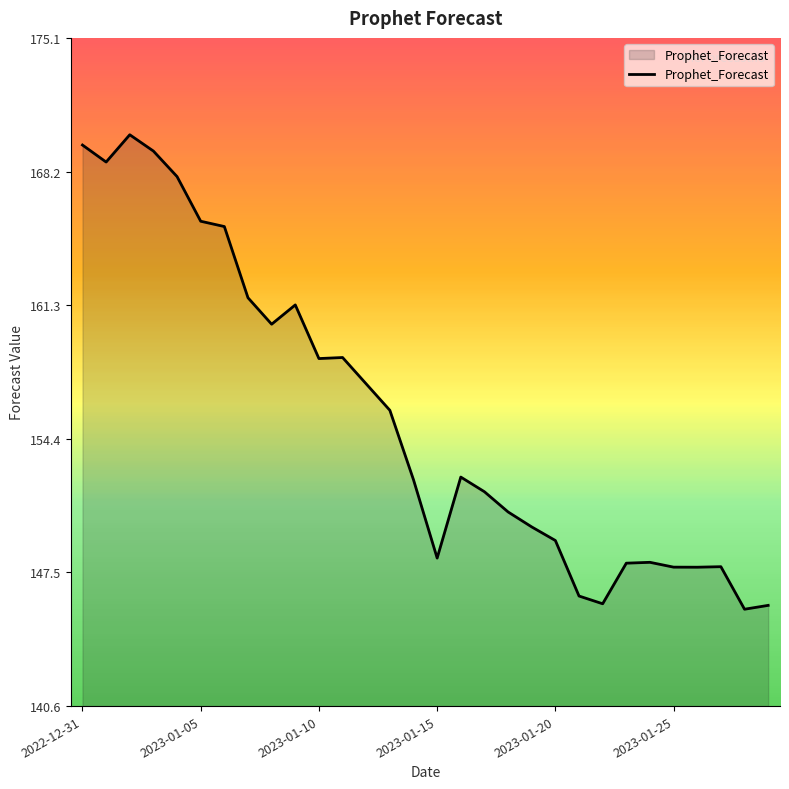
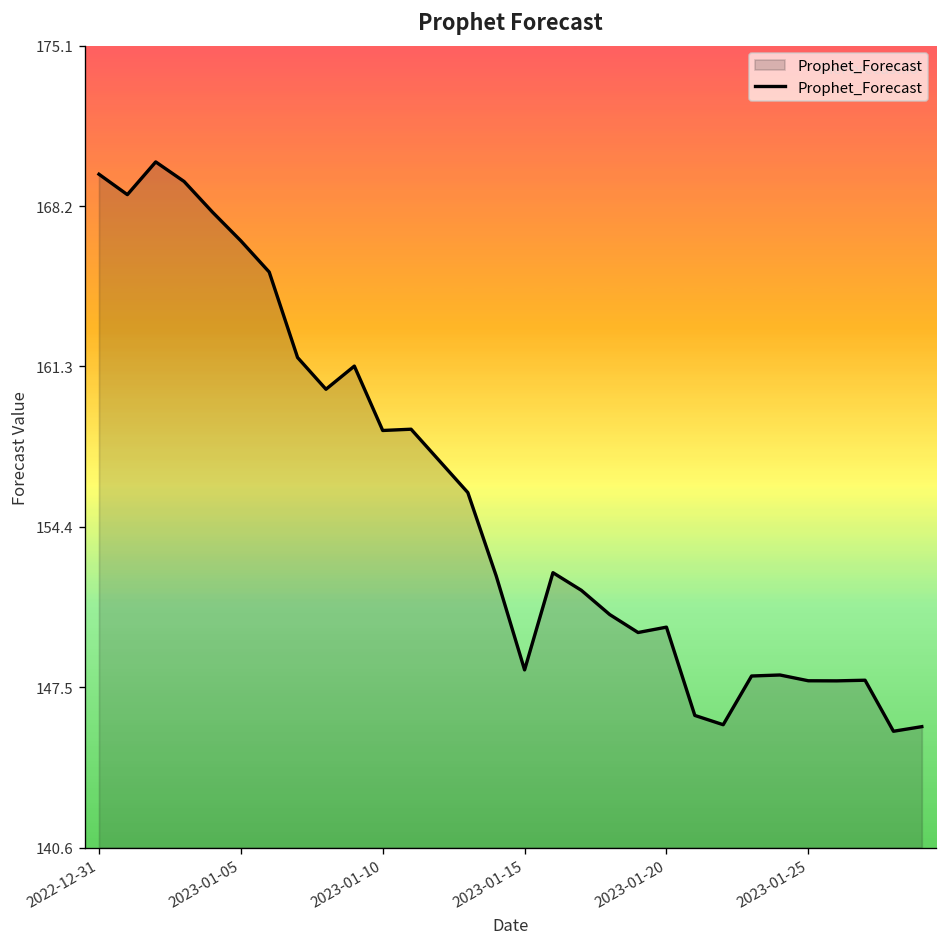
  {
    "2022-12-31": 169.5,
-   "2023-01-05": 165.6,
+   "2023-01-05": 166.7,
    "2023-01-10": 158.5,
    "2023-01-15": 148.2,
-   "2023-01-20": 149.1,
+   "2023-01-20": 150.1,
    "2023-01-25": 147.8
  }
